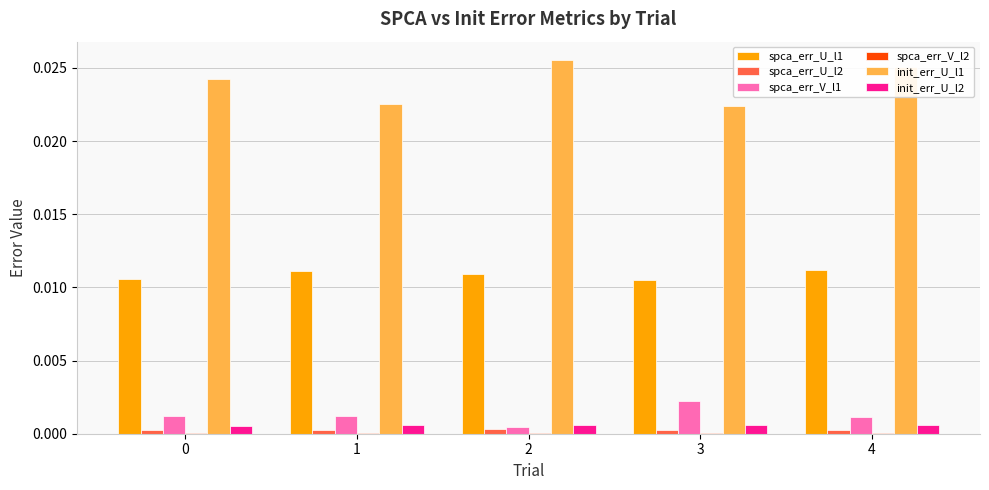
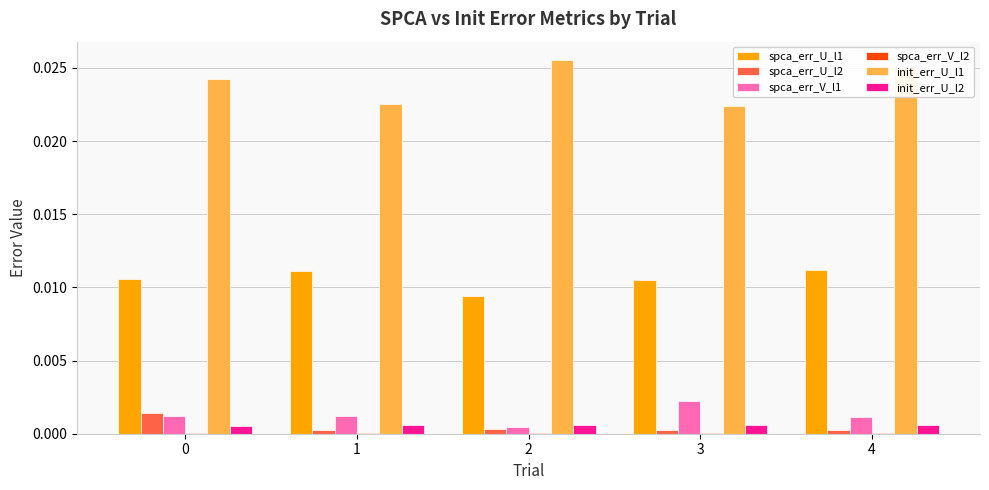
  {
    "spca_err_U_l1": {
      "0": 0.0105,
      "1": 0.0111,
-     "2": 0.0109,
+     "2": 0.0094,
      "3": 0.0105,
      "4": 0.0112
    },
    "spca_err_U_l2": {
-     "0": 0.0003,
+     "0": 0.0014,
      "1": 0.0003,
      "2": 0.0003,
      "3": 0.0003,
      "4": 0.0003
    },
    "spca_err_V_l1": {
      "0": 0.0012,
      "1": 0.0012,
      "2": 0.0004,
      "3": 0.0022,
      "4": 0.0012
    },
    "init_err_U_l1": {
      "0": 0.0242,
      "1": 0.0225,
      "2": 0.0255,
      "3": 0.0224
    },
    "init_err_U_l2": {
      "0": 0.0006,
      "1": 0.0006,
      "2": 0.0006,
      "3": 0.0006,
      "4": 0.0006
    }
  }
